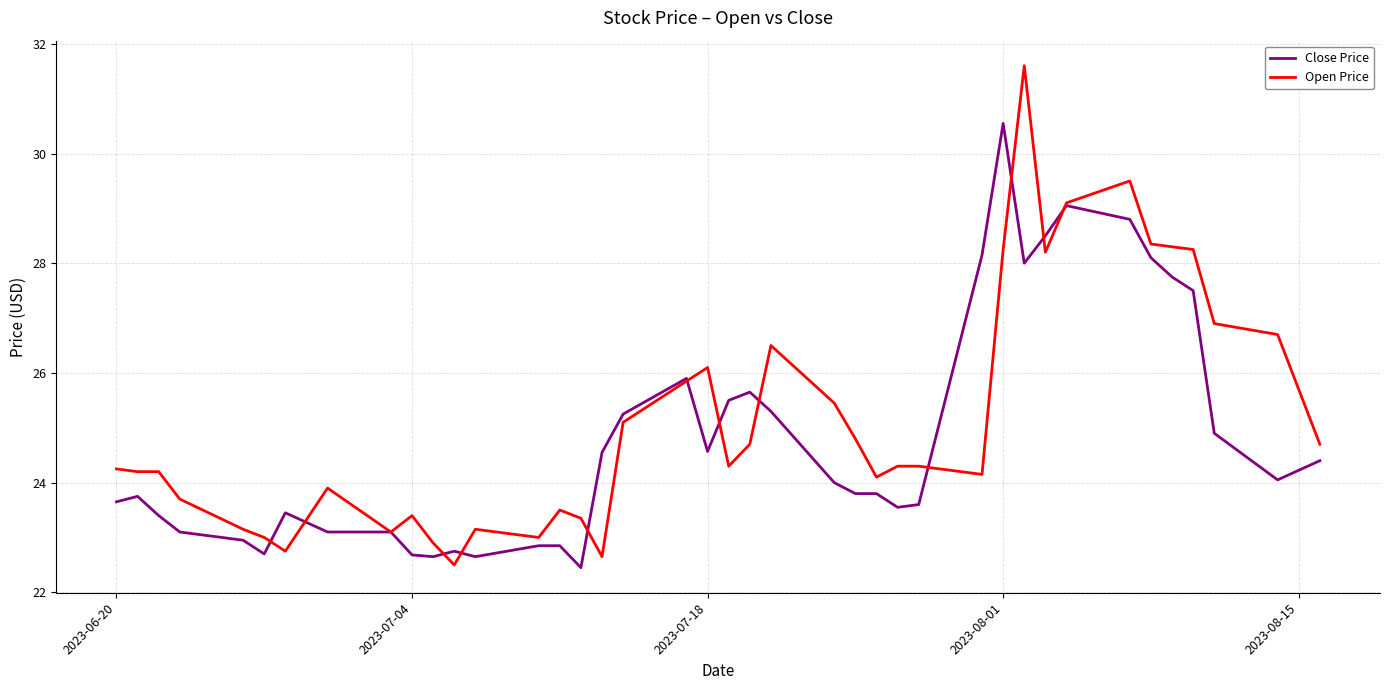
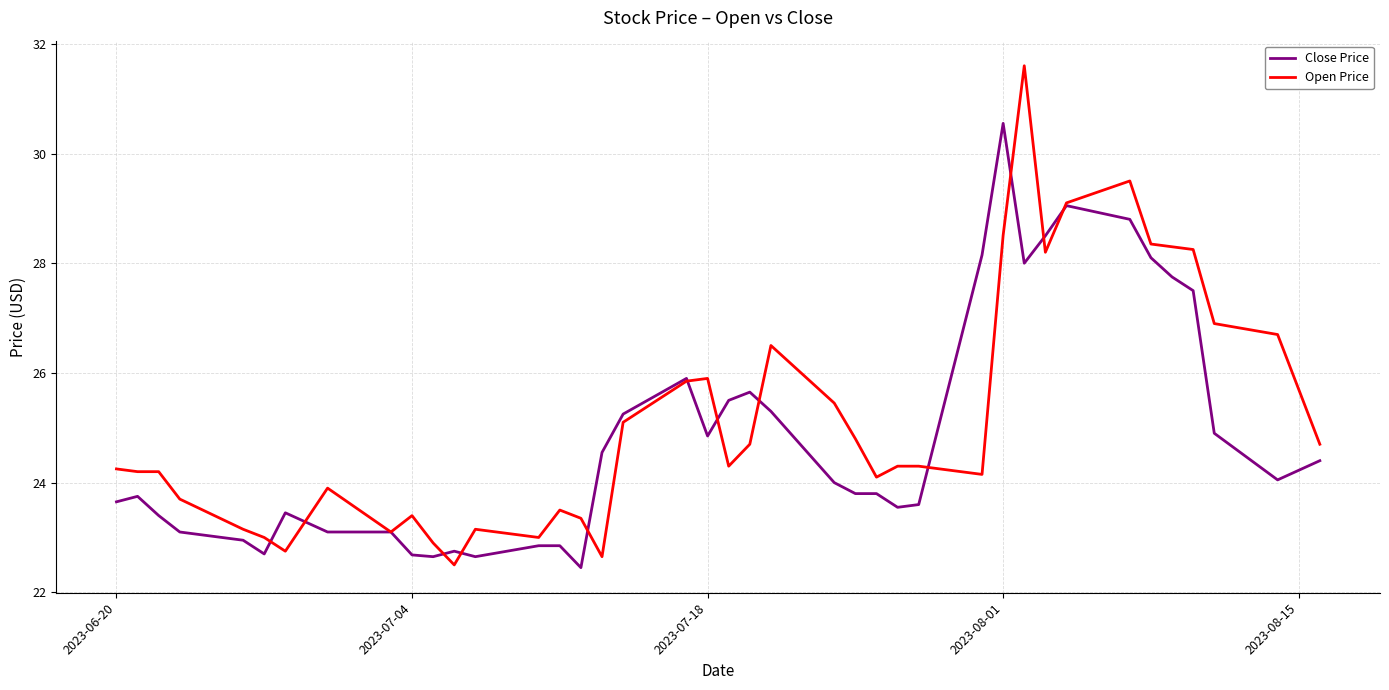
  {
    "Close Price": {
      "2023-06-20": 23.6,
      "2023-07-04": 22.7,
-     "2023-07-18": 24.6,
+     "2023-07-18": 24.9,
      "2023-08-01": 30.5
    },
    "Open Price": {
      "2023-06-20": 24.3,
      "2023-07-04": 23.4,
-     "2023-07-18": 26.1,
-     "2023-08-01": 28.3
+     "2023-07-18": 25.9,
+     "2023-08-01": 28.5
    }
  }
